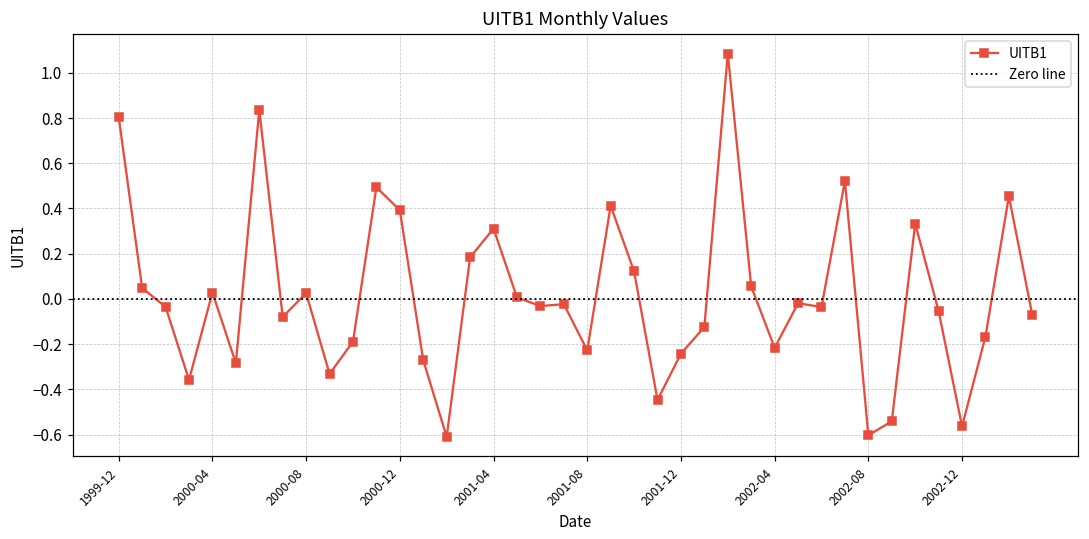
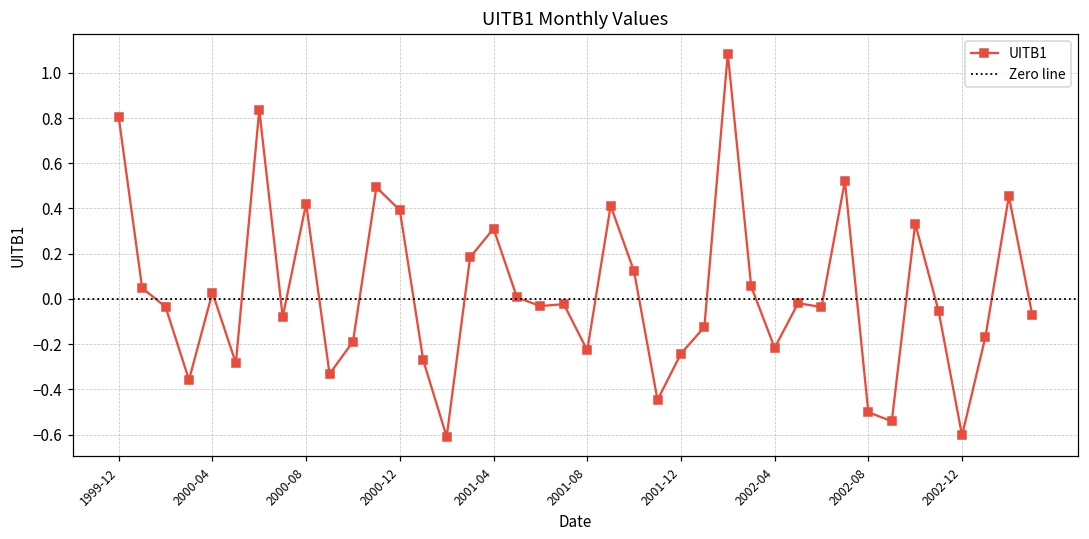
  {
    "1999-12": 0.80,
    "2000-04": 0.03,
-   "2000-08": 0.03,
+   "2000-08": 0.42,
    "2000-12": 0.39,
    "2001-04": 0.31,
    "2001-08": -0.23,
    "2001-12": -0.24,
    "2002-04": -0.22,
-   "2002-08": -0.60,
-   "2002-12": -0.56
+   "2002-08": -0.50,
+   "2002-12": -0.60
  }
